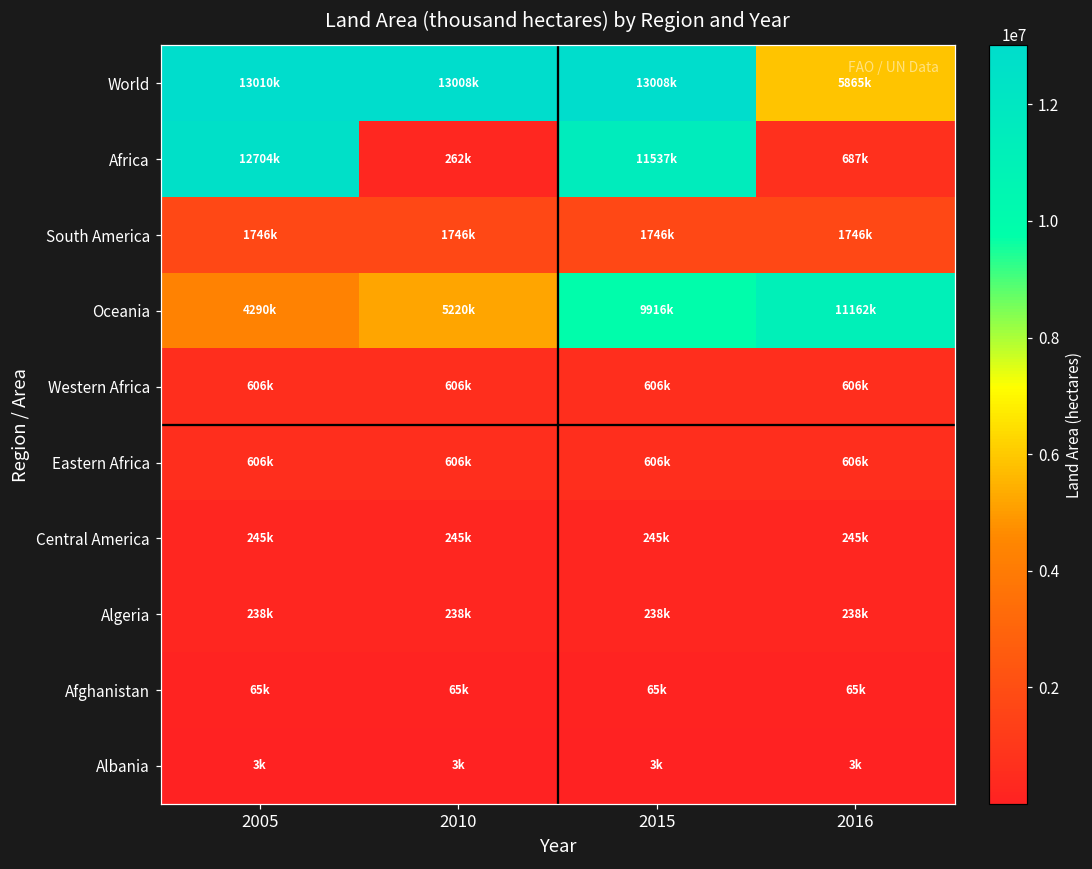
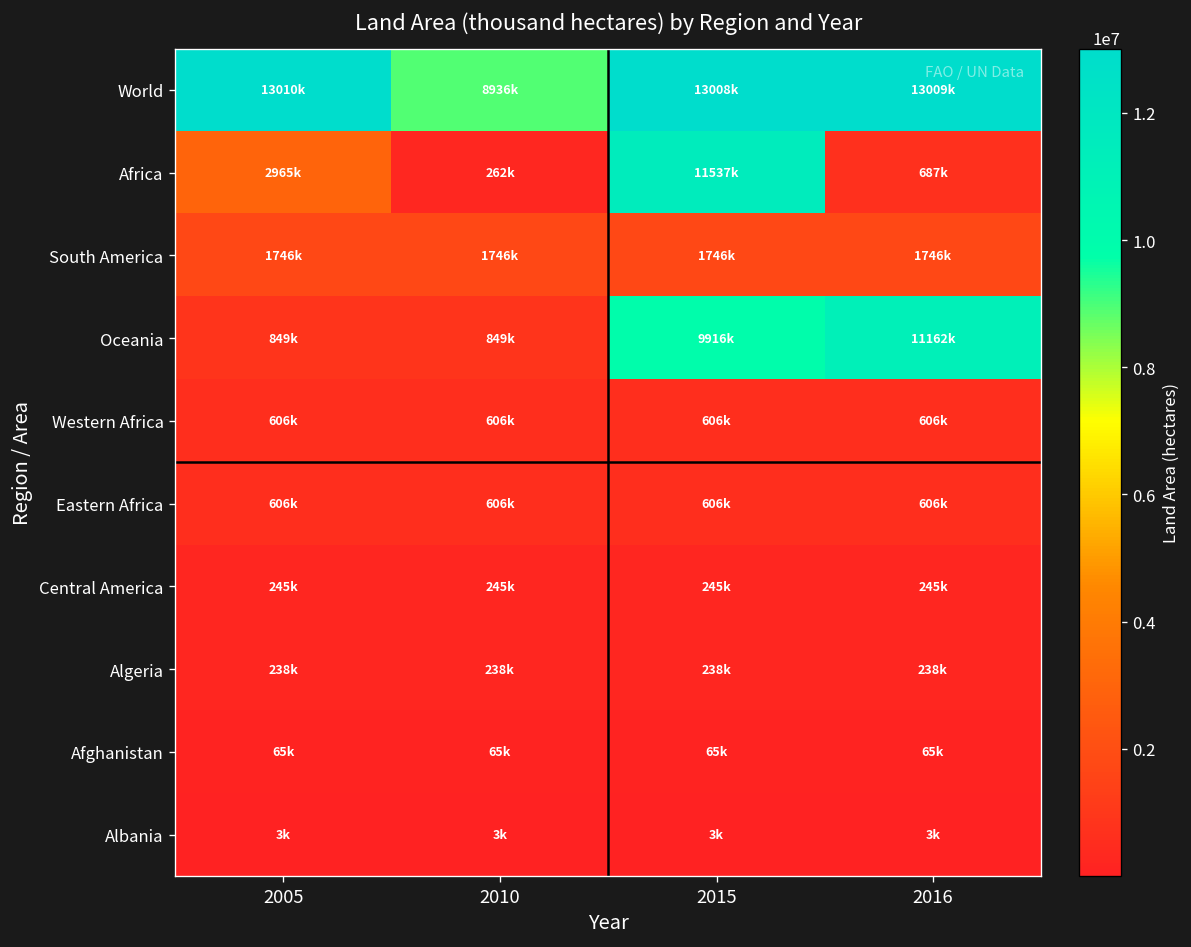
  {
    "World": {
      "2005": "13010k",
-     "2010": "13008k",
+     "2010": "8936k",
      "2015": "13008k",
-     "2016": "5865k"
+     "2016": "13009k"
    },
    "Africa": {
-     "2005": "12704k",
+     "2005": "2965k",
      "2010": "262k",
      "2015": "11537k",
      "2016": "687k"
    },
    "South America": {
      "2005": "1746k",
      "2010": "1746k",
      "2015": "1746k",
      "2016": "1746k"
    },
    "Oceania": {
-     "2005": "4290k",
-     "2010": "5220k",
+     "2005": "849k",
+     "2010": "849k",
      "2015": "9916k",
      "2016": "11162k"
    },
    "Western Africa": {
      "2005": "606k",
      "2010": "606k",
      "2015": "606k",
      "2016": "606k"
    },
    "Eastern Africa": {
      "2005": "606k",
      "2010": "606k",
      "2015": "606k",
      "2016": "606k"
    },
    "Central America": {
      "2005": "245k",
      "2010": "245k",
      "2015": "245k",
      "2016": "245k"
    },
    "Algeria": {
      "2005": "238k",
      "2010": "238k",
      "2015": "238k",
      "2016": "238k"
    },
    "Afghanistan": {
      "2005": "65k",
      "2010": "65k",
      "2015": "65k",
      "2016": "65k"
    },
    "Albania": {
      "2005": "3k",
      "2010": "3k",
      "2015": "3k",
      "2016": "3k"
    }
  }
